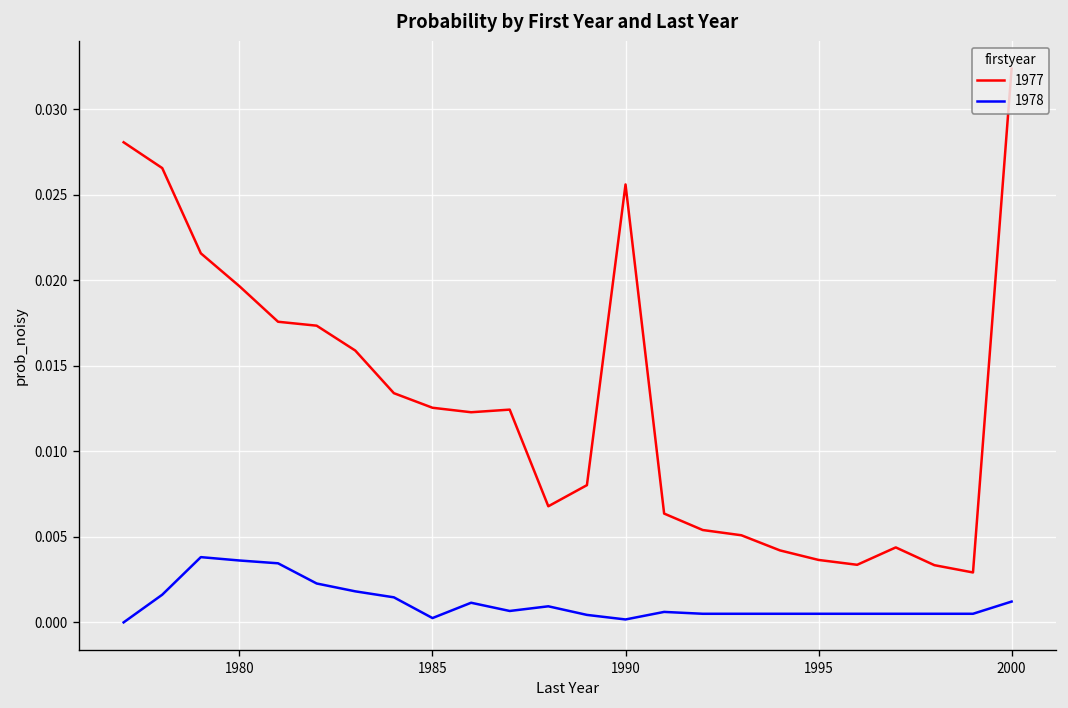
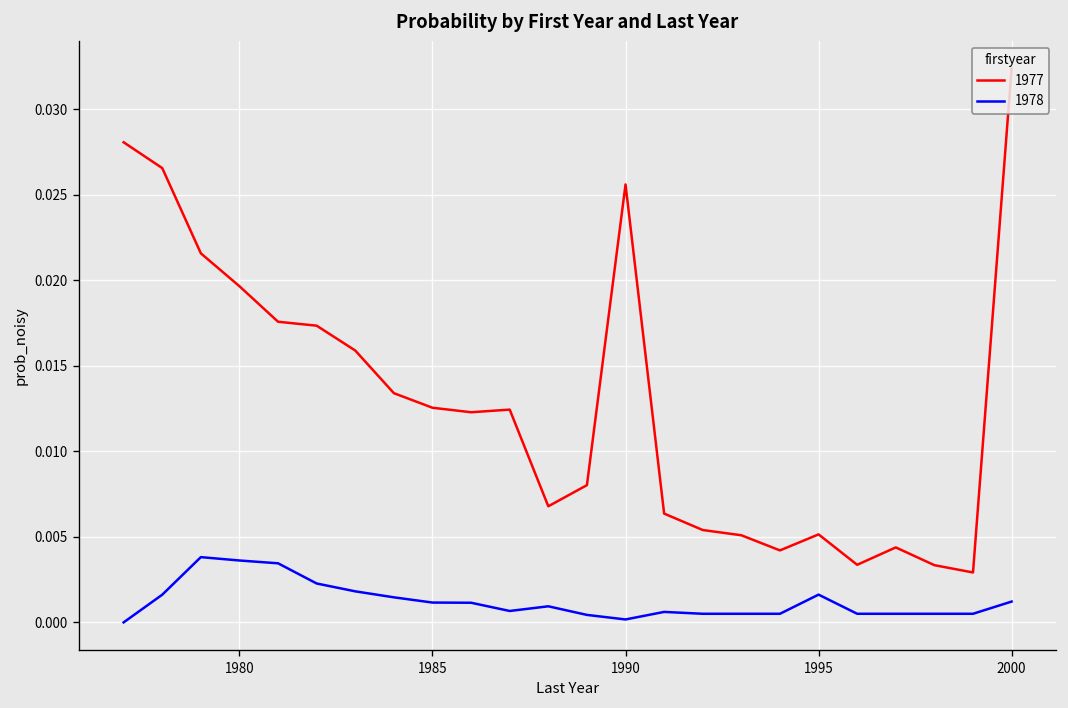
  {
    "1977": {
      "1980": 0.0196,
      "1985": 0.0125,
      "1990": 0.0256,
-     "1995": 0.0036
+     "1995": 0.0051
    },
    "1978": {
      "1980": 0.0036,
-     "1985": 0.0003,
+     "1985": 0.0012,
      "1990": 0.0002,
-     "1995": 0.0005,
+     "1995": 0.0016,
      "2000": 0.0012
    }
  }
